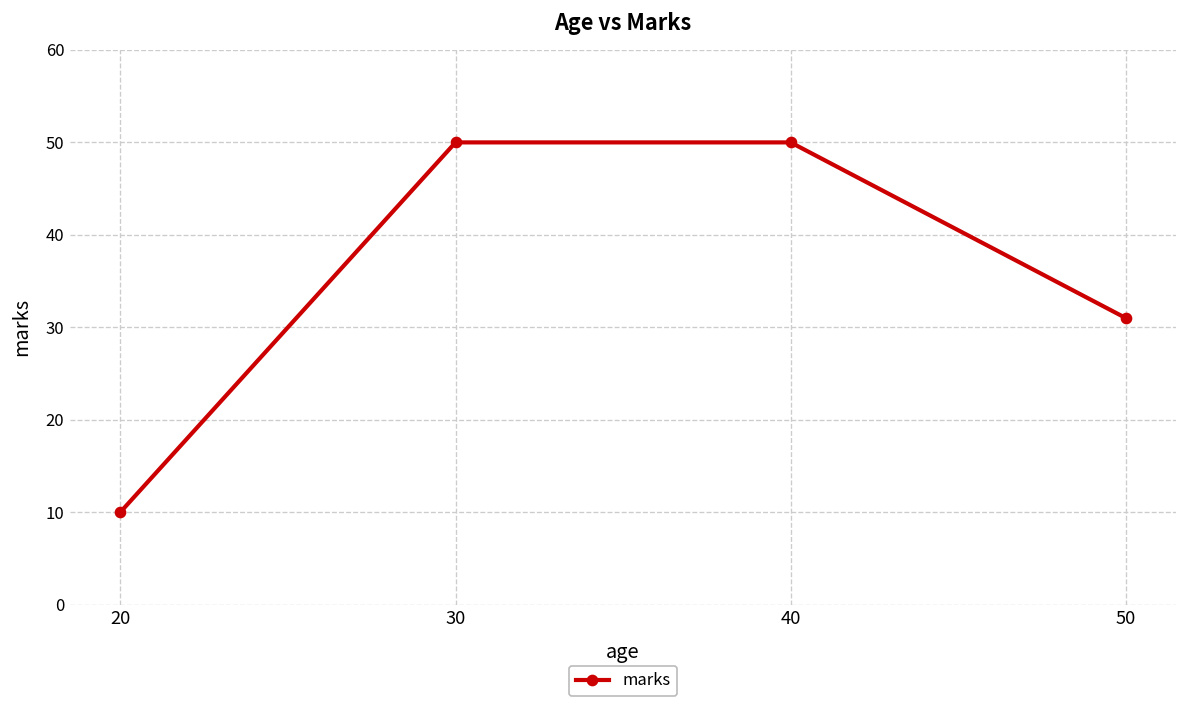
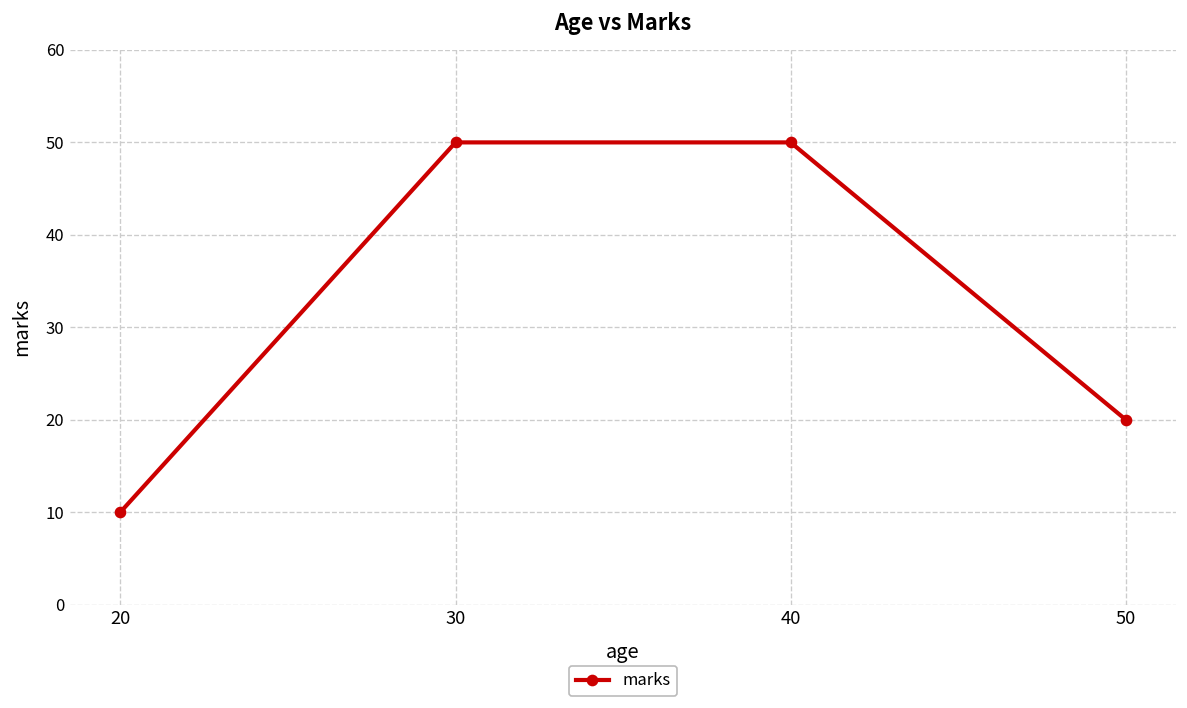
  {
    "20": 10,
    "30": 50,
    "40": 50,
-   "50": 31
+   "50": 20
  }
